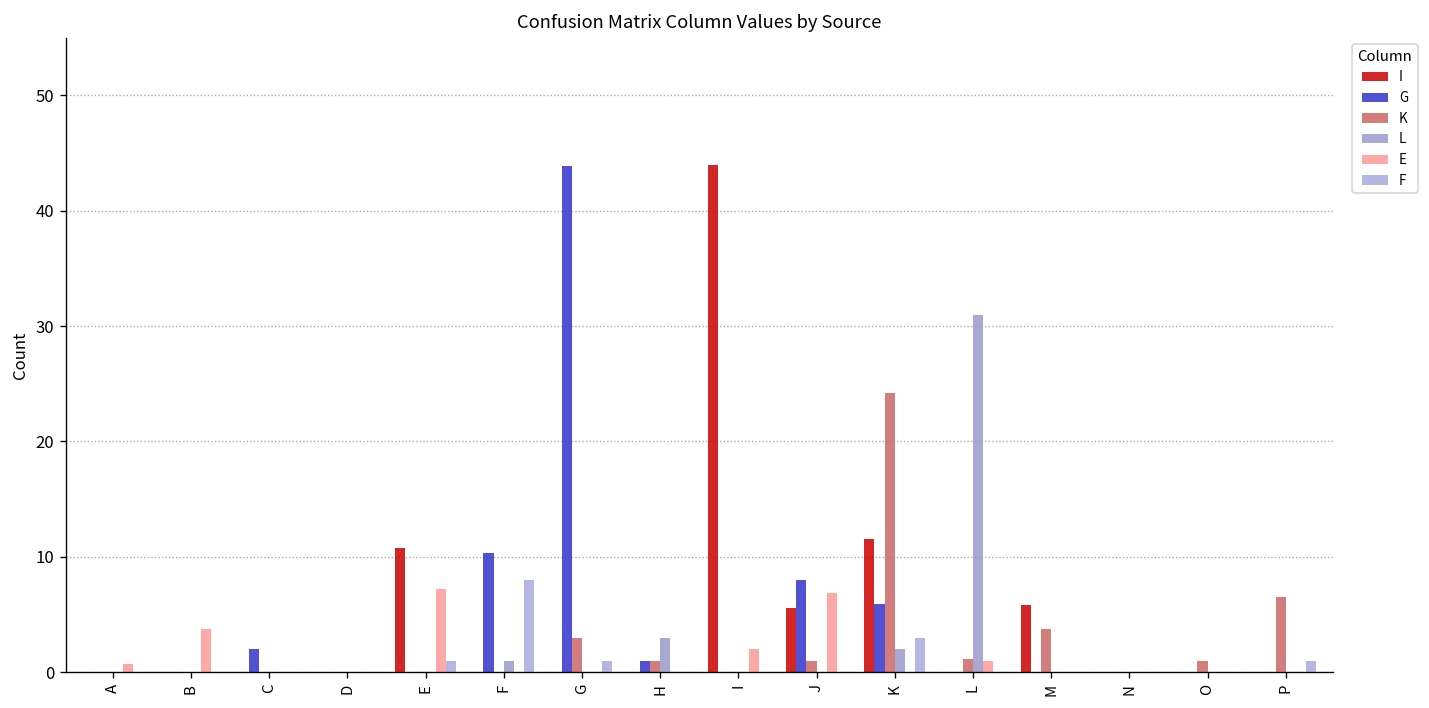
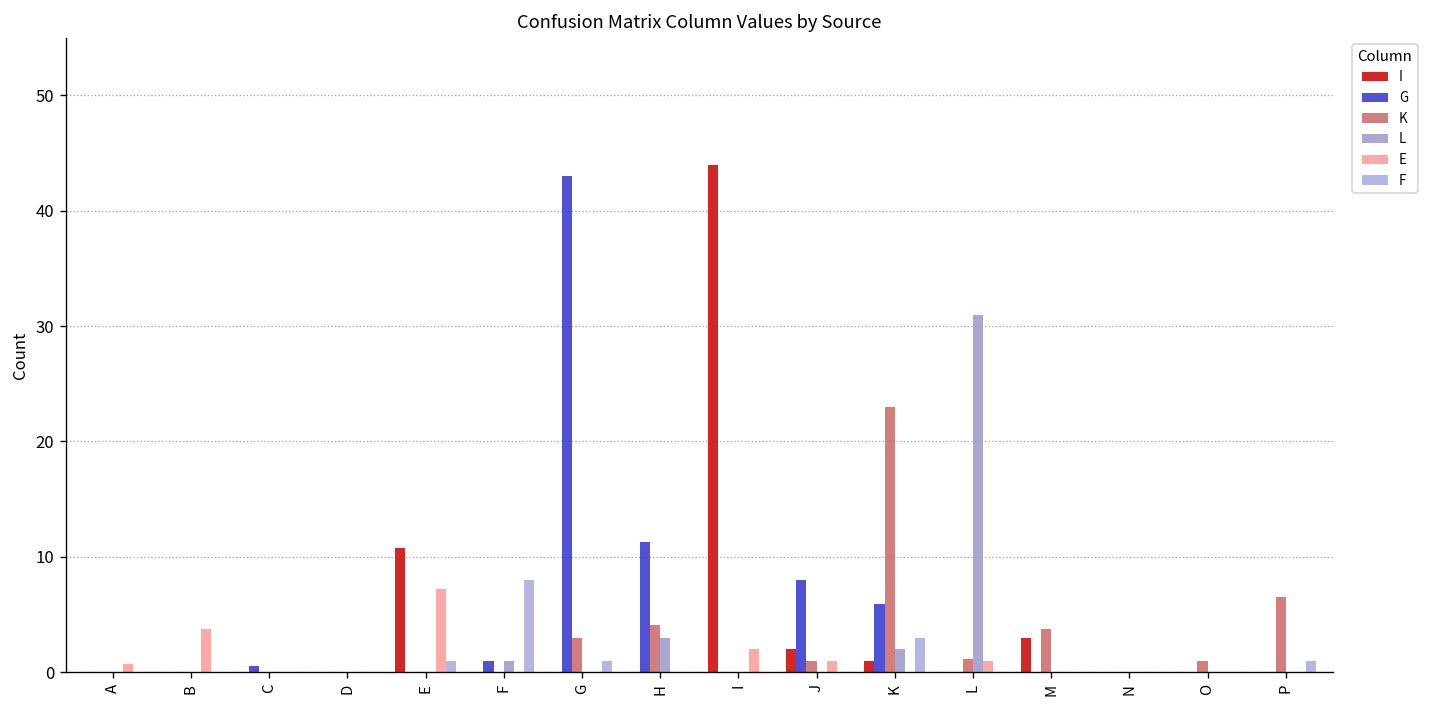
  {
    "I": {
      "A": 0,
      "B": 0,
      "C": 0,
      "D": 0,
      "E": 11,
      "F": 0,
      "G": 0,
      "H": 0,
      "I": 44,
-     "J": 6,
-     "K": 12,
+     "J": 2,
+     "K": 1,
      "L": 0,
-     "M": 6,
+     "M": 3,
      "N": 0,
      "O": 0,
      "P": 0
    },
    "G": {
      "A": 0,
      "B": 0,
-     "C": 2,
+     "C": 1,
      "D": 0,
      "E": 0,
-     "F": 10,
-     "G": 44,
-     "H": 1,
+     "F": 1,
+     "G": 43,
+     "H": 11,
      "I": 0,
      "J": 8,
      "K": 6,
      "L": 0,
      "M": 0,
      "N": 0,
      "O": 0,
      "P": 0
    },
    "K": {
      "A": 0,
      "B": 0,
      "C": 0,
      "D": 0,
      "E": 0,
      "F": 0,
      "G": 3,
-     "H": 1,
+     "H": 4,
      "I": 0,
      "J": 1,
-     "K": 24,
+     "K": 23,
      "L": 1,
      "M": 4,
      "N": 0,
      "O": 1,
      "P": 7
    },
    "E": {
      "A": 1,
      "B": 4,
      "C": 0,
      "D": 0,
      "E": 7,
      "F": 0,
      "G": 0,
      "H": 0,
      "I": 2,
-     "J": 7,
+     "J": 1,
      "K": 0,
      "L": 1,
      "M": 0,
      "N": 0,
      "O": 0,
      "P": 0
    }
  }
